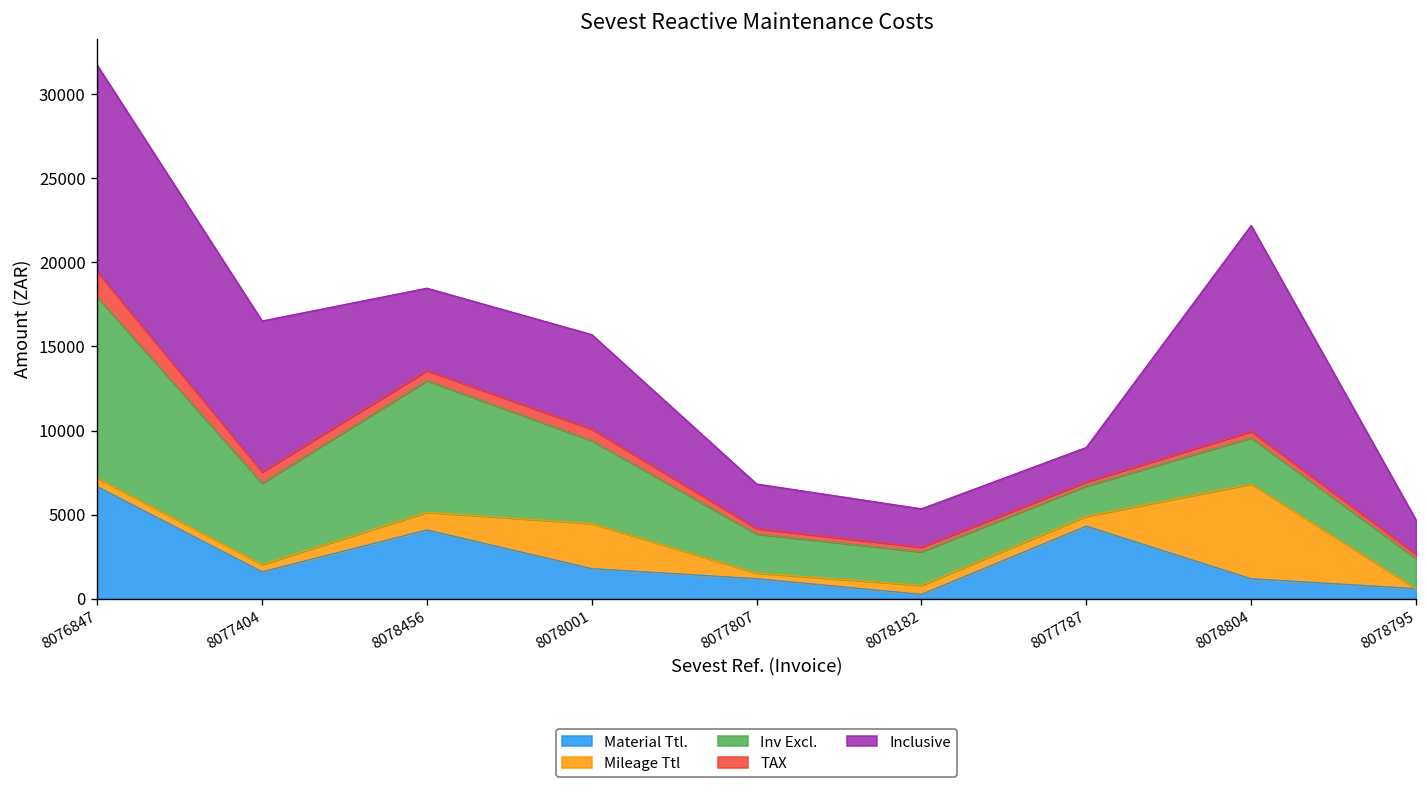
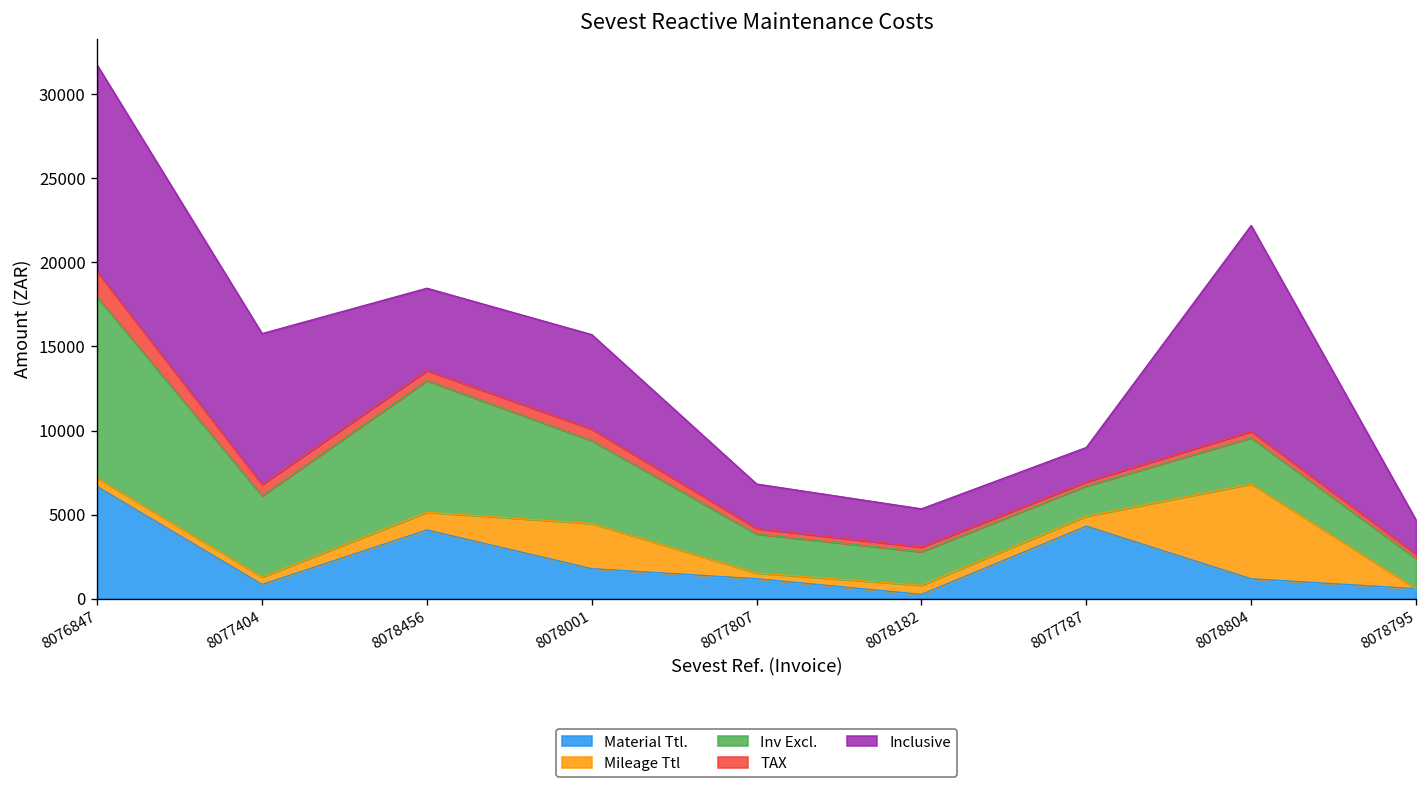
  {
    "Material Ttl.": {
      "8076847": 6700,
-     "8077404": 1600,
+     "8077404": 800,
      "8078456": 4100,
      "8078001": 1800,
      "8077807": 1200,
      "8078182": 300,
      "8077787": 4300,
      "8078804": 1200
    },
    "Mileage Ttl": {
      "8076847": 500,
      "8077404": 400,
      "8078456": 1100,
      "8078001": 2700,
      "8077807": 300,
      "8078182": 500,
      "8077787": 600,
      "8078804": 5600
    },
    "Inv Excl.": {
      "8076847": 10800,
      "8077404": 4800,
      "8078456": 7800,
      "8078001": 4900,
      "8077807": 2300,
      "8078182": 2000,
      "8077787": 1800,
      "8078804": 2700,
      "8078795": 1800
    },
    "TAX": {
      "8076847": 1500,
      "8077404": 700,
      "8078456": 600,
      "8078001": 700,
      "8077807": 300,
      "8078182": 300,
      "8077787": 300,
      "8078804": 400,
      "8078795": 300
    },
    "Inclusive": {
      "8076847": 12300,
      "8077404": 9000,
      "8078456": 4900,
      "8078001": 5600,
      "8077807": 2600,
      "8078182": 2300,
      "8077787": 2000,
      "8078804": 12300,
      "8078795": 2000
    }
  }
